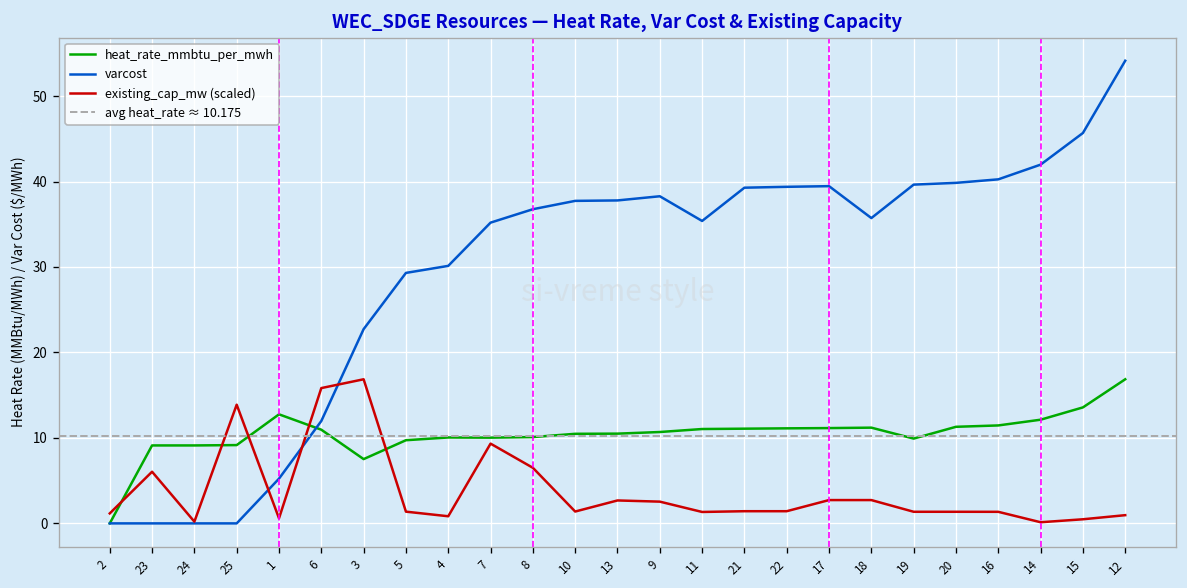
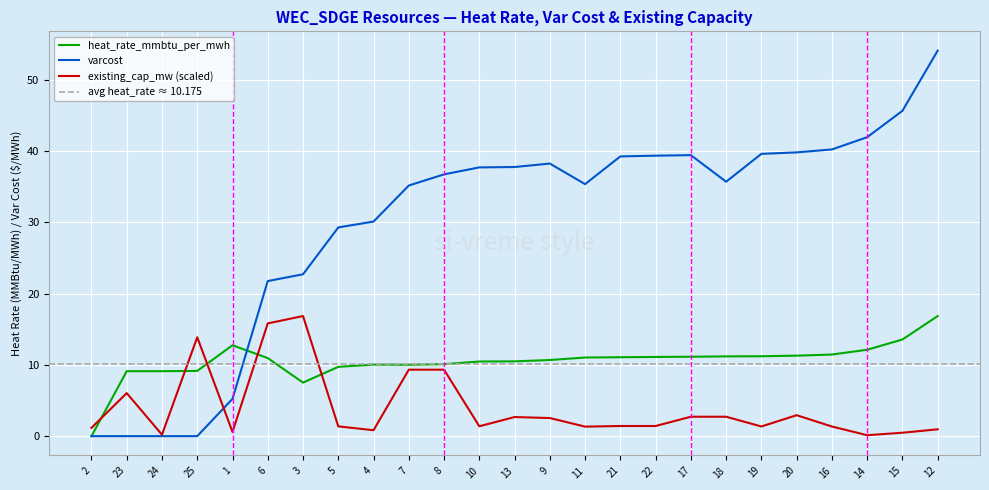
  {
    "heat_rate_mmbtu_per_mwh": {
      "23": 9,
      "24": 9,
      "25": 9,
      "1": 13,
      "6": 11,
      "3": 8,
      "5": 10,
      "4": 10,
      "7": 10,
      "8": 10,
      "10": 10,
      "13": 11,
      "9": 11,
      "11": 11,
      "21": 11,
      "22": 11,
      "17": 11,
      "18": 11,
-     "19": 10,
+     "19": 11,
      "20": 11,
      "16": 11,
      "14": 12,
      "15": 14,
      "12": 17
    },
    "varcost": {
      "23": 0,
      "25": 0,
      "1": 5,
-     "6": 12,
+     "6": 22,
      "3": 23,
      "5": 29,
      "4": 30,
      "7": 35,
      "8": 37,
      "10": 38,
      "13": 38,
      "9": 38,
      "11": 35,
      "21": 39,
      "22": 39,
      "17": 39,
      "18": 36,
      "19": 40,
      "20": 40,
      "16": 40,
      "14": 42,
      "15": 46,
      "12": 54
    },
    "existing_cap_mw (scaled)": {
      "2": 1,
      "23": 6,
      "25": 14,
      "1": 1,
      "6": 16,
      "3": 17,
      "5": 1,
      "4": 1,
      "7": 9,
-     "8": 7,
+     "8": 9,
      "10": 1,
      "13": 3,
      "9": 3,
      "11": 1,
      "21": 1,
      "22": 1,
      "17": 3,
      "18": 3,
      "19": 1,
-     "20": 1,
+     "20": 3,
      "16": 1,
      "14": 0,
      "15": 0,
      "12": 1
    }
  }
